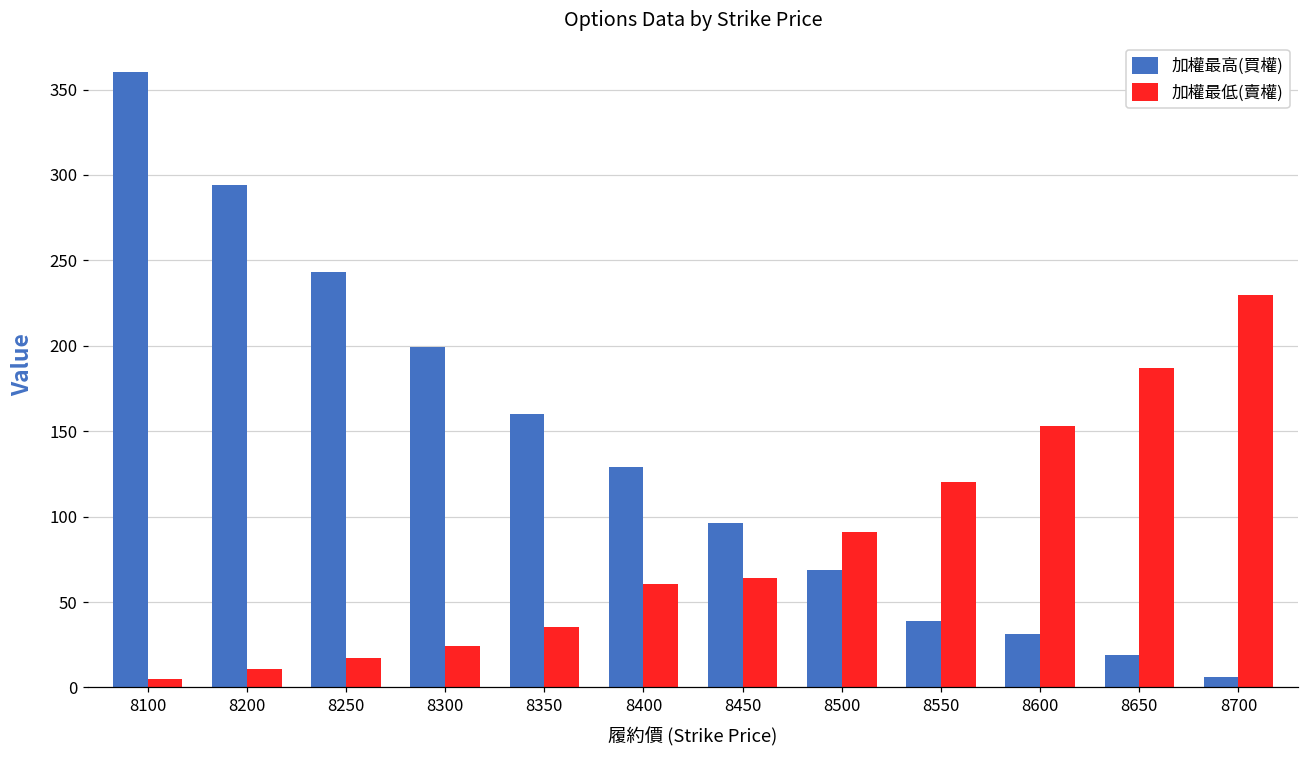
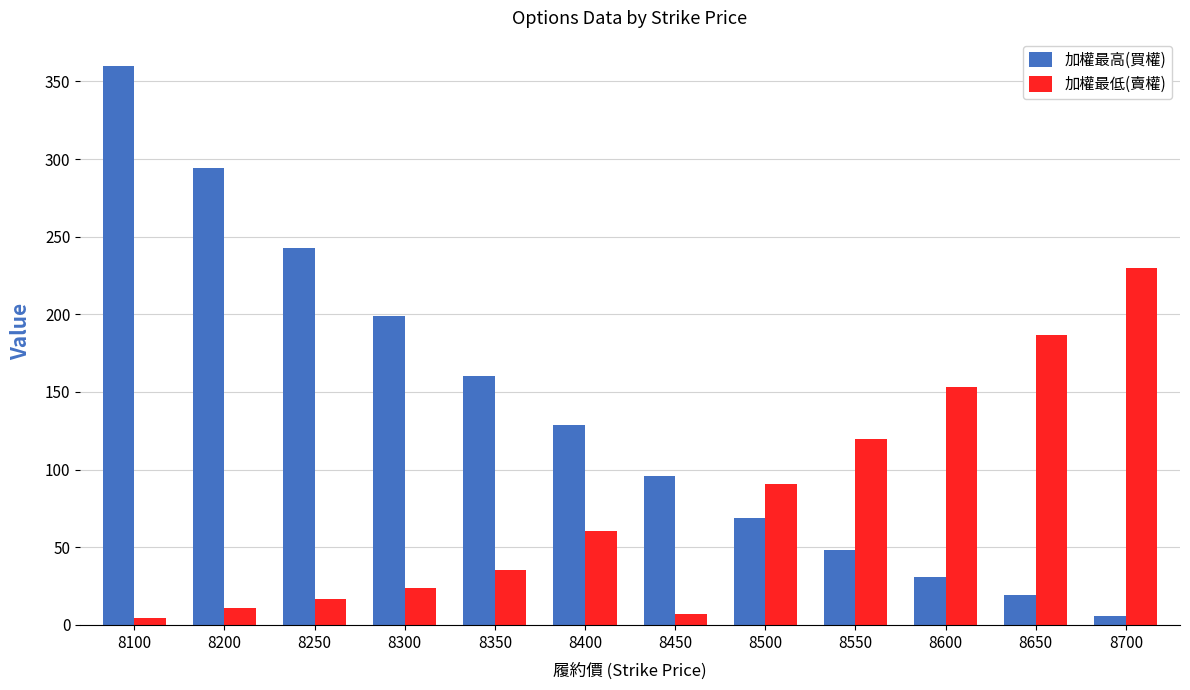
  {
    "加權最高(買權)": {
      "8100": 360,
      "8200": 294,
      "8250": 243,
      "8300": 199,
      "8350": 160,
      "8400": 129,
      "8450": 96,
      "8500": 69,
-     "8550": 39,
+     "8550": 48,
      "8600": 31,
      "8650": 19,
      "8700": 6
    },
    "加權最低(賣權)": {
      "8100": 5,
      "8200": 11,
      "8250": 17,
      "8300": 24,
      "8350": 36,
      "8400": 60,
-     "8450": 64,
+     "8450": 7,
      "8500": 91,
      "8550": 120,
      "8600": 153,
      "8650": 187,
      "8700": 230
    }
  }
